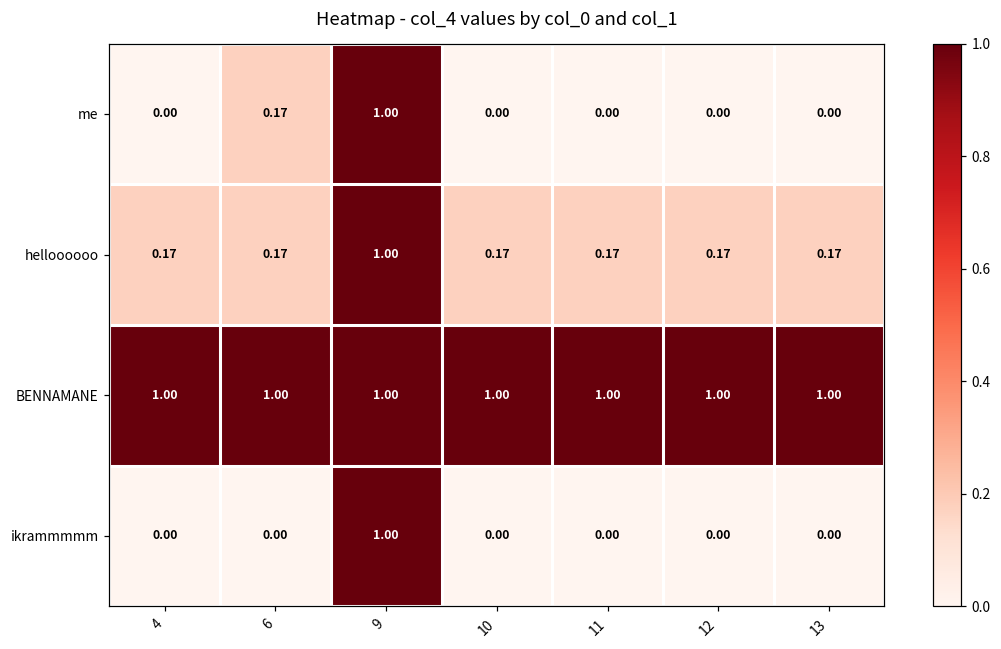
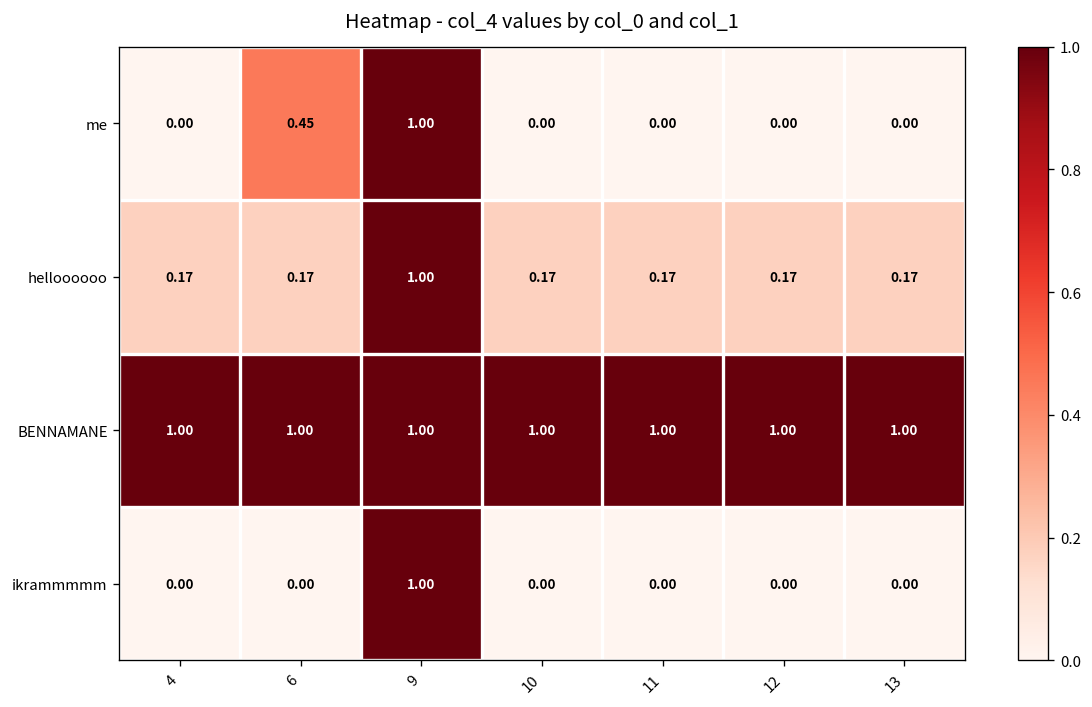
  {
    "me": {
      "4": 0.00,
-     "6": 0.17,
+     "6": 0.45,
      "9": 1.00,
      "10": 0.00,
      "11": 0.00,
      "12": 0.00,
      "13": 0.00
    },
    "helloooooo": {
      "4": 0.17,
      "6": 0.17,
      "9": 1.00,
      "10": 0.17,
      "11": 0.17,
      "12": 0.17,
      "13": 0.17
    },
    "BENNAMANE": {
      "4": 1.00,
      "6": 1.00,
      "9": 1.00,
      "10": 1.00,
      "11": 1.00,
      "12": 1.00,
      "13": 1.00
    },
    "ikrammmmm": {
      "4": 0.00,
      "6": 0.00,
      "9": 1.00,
      "10": 0.00,
      "11": 0.00,
      "12": 0.00,
      "13": 0.00
    }
  }
